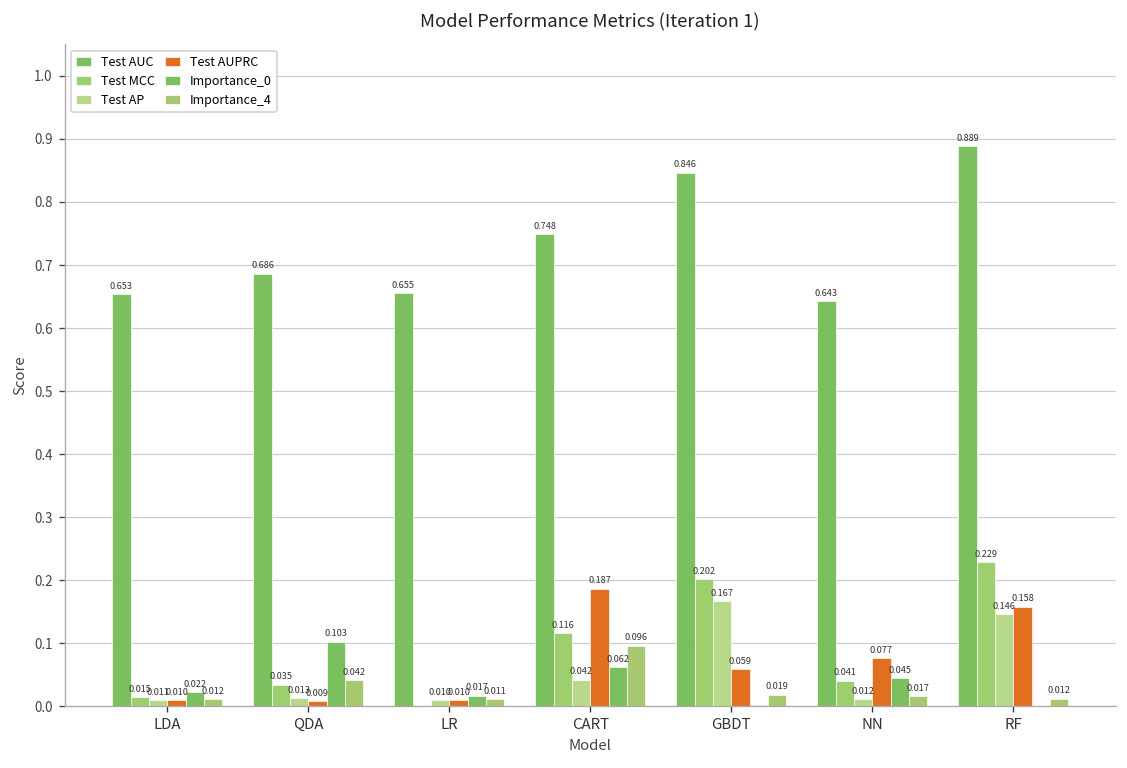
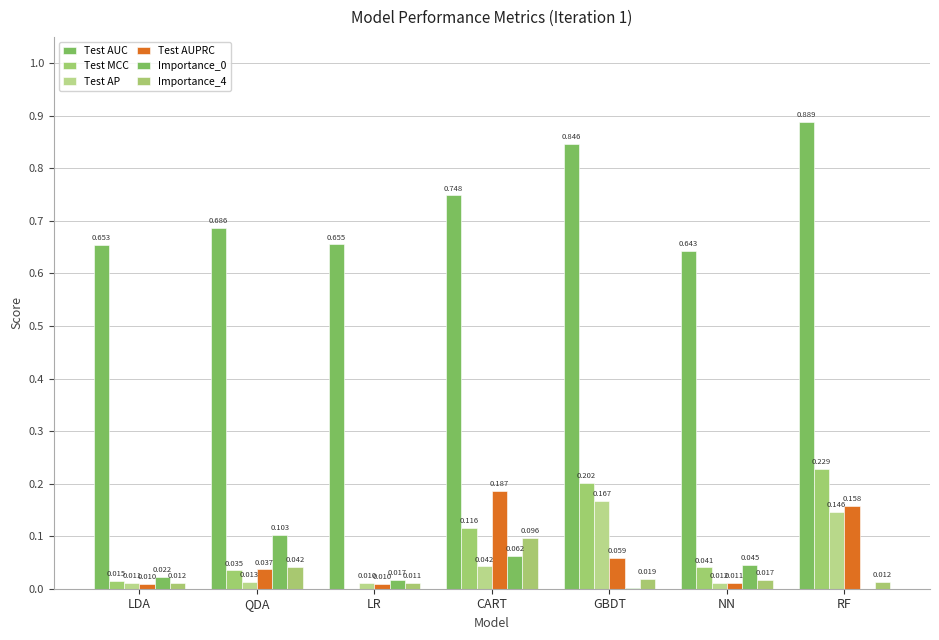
  {
    "Test AUPRC": {
-     "QDA": 0.009,
+     "QDA": 0.037,
      "CART": 0.187,
      "GBDT": 0.059,
-     "NN": 0.077,
+     "NN": 0.011,
      "RF": 0.158
    }
  }
